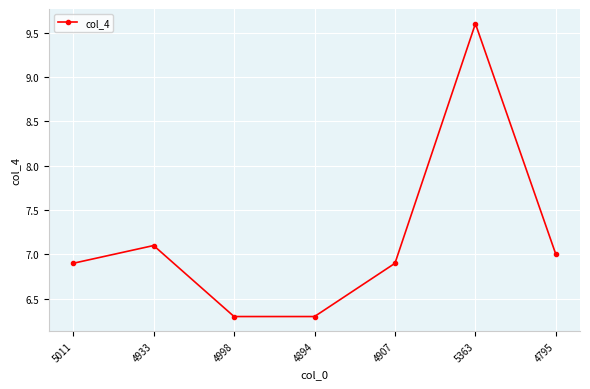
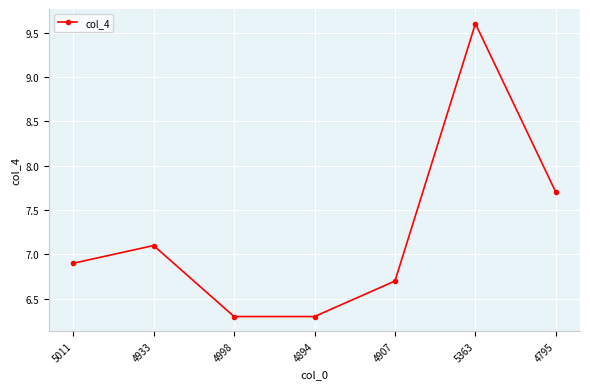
  {
    "5011": 6.9,
    "4933": 7.1,
    "4998": 6.3,
    "4894": 6.3,
-   "4907": 6.9,
+   "4907": 6.7,
    "5363": 9.6,
-   "4795": 7.0
+   "4795": 7.7
  }
